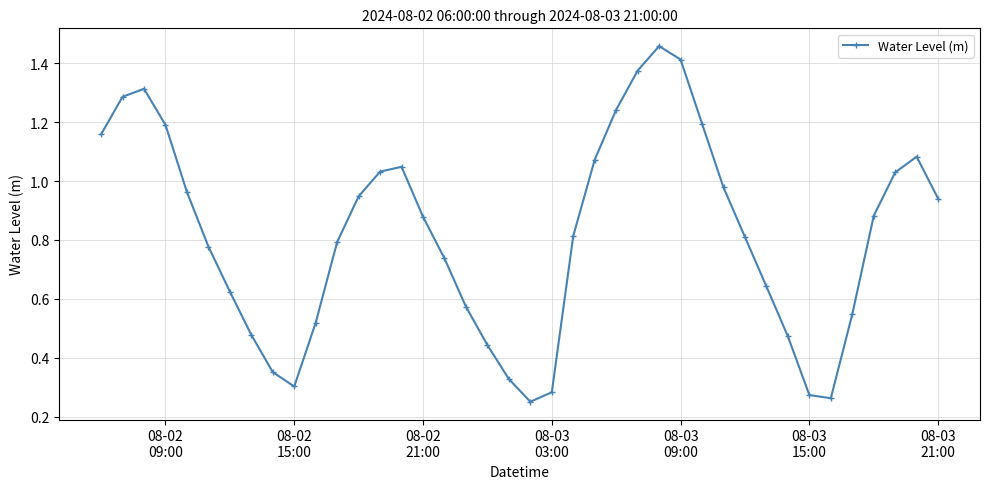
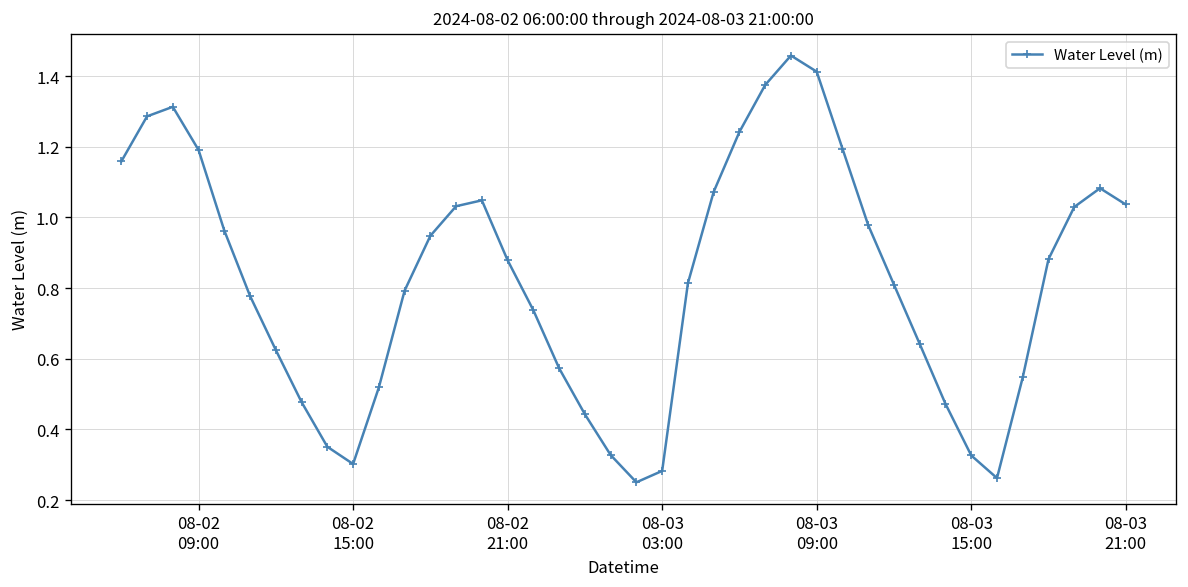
  {
    "08-02 09:00": 1.19,
    "08-02 15:00": 0.30,
    "08-02 21:00": 0.88,
    "08-03 03:00": 0.28,
    "08-03 09:00": 1.41,
-   "08-03 15:00": 0.27,
-   "08-03 21:00": 0.94
+   "08-03 15:00": 0.33,
+   "08-03 21:00": 1.04
  }
